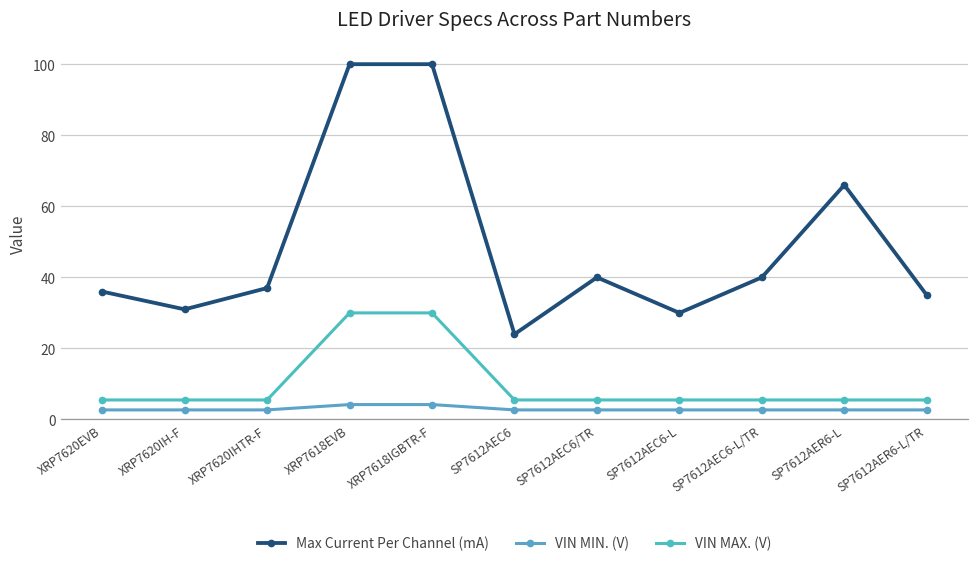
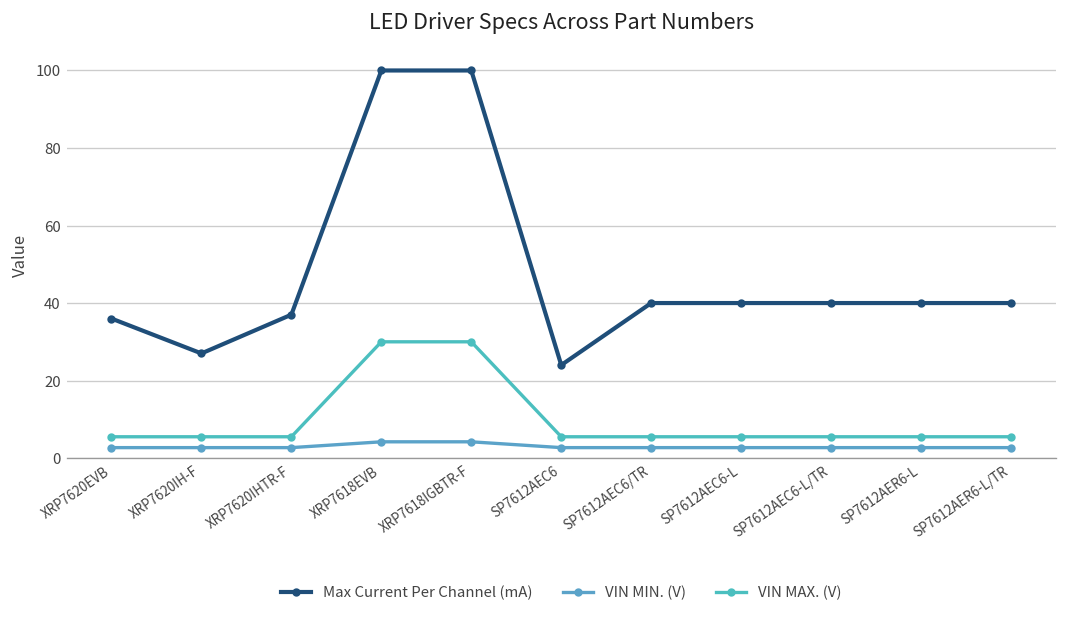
  {
    "Max Current Per Channel (mA)": {
      "XRP7620EVB": 36,
-     "XRP7620IH-F": 31,
+     "XRP7620IH-F": 27,
      "XRP7620IHTR-F": 37,
      "XRP7618EVB": 100,
      "XRP7618IGBTR-F": 100,
      "SP7612AEC6": 24,
      "SP7612AEC6/TR": 40,
-     "SP7612AEC6-L": 30,
+     "SP7612AEC6-L": 40,
      "SP7612AEC6-L/TR": 40,
-     "SP7612AER6-L": 66,
-     "SP7612AER6-L/TR": 35
+     "SP7612AER6-L": 40,
+     "SP7612AER6-L/TR": 40
    }
  }
